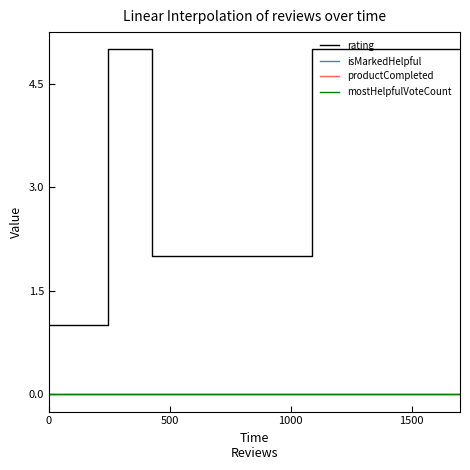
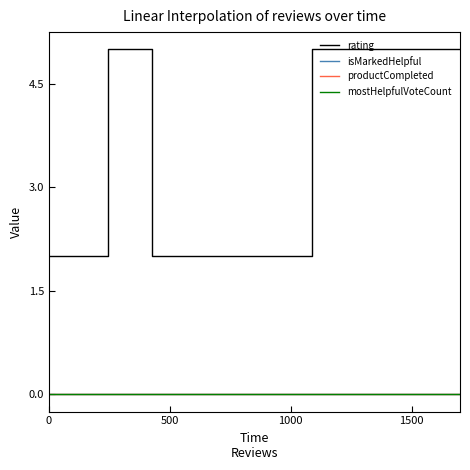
  {
    "rating": {
-     "0": 1
+     "0": 2
    },
    "mostHelpfulVoteCount": {
      "0": 0
    }
  }
